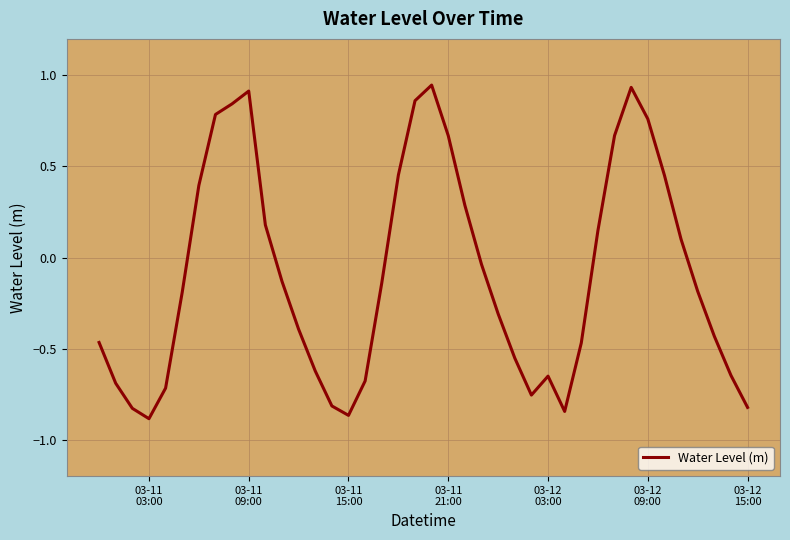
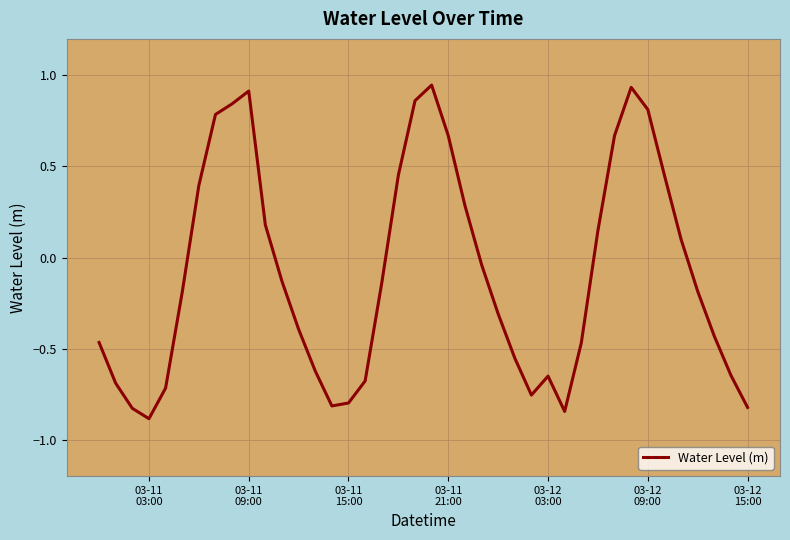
  {
    "03-11 03:00": -0.88,
    "03-11 09:00": 0.91,
-   "03-11 15:00": -0.87,
+   "03-11 15:00": -0.80,
    "03-11 21:00": 0.67,
    "03-12 03:00": -0.65,
-   "03-12 09:00": 0.76,
+   "03-12 09:00": 0.81,
    "03-12 15:00": -0.82
  }
